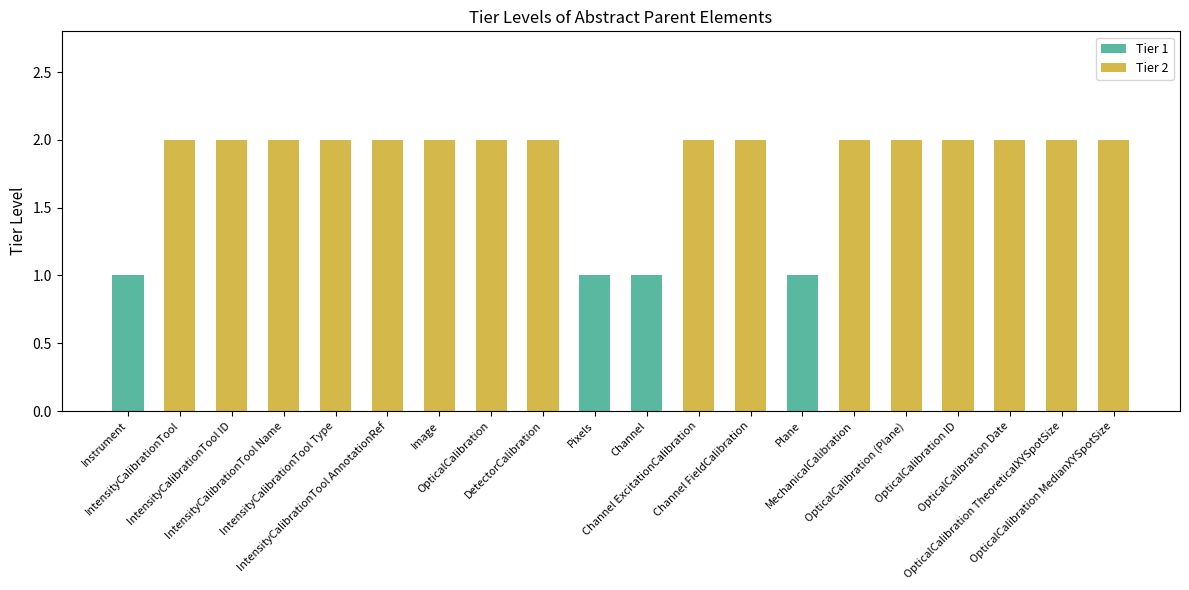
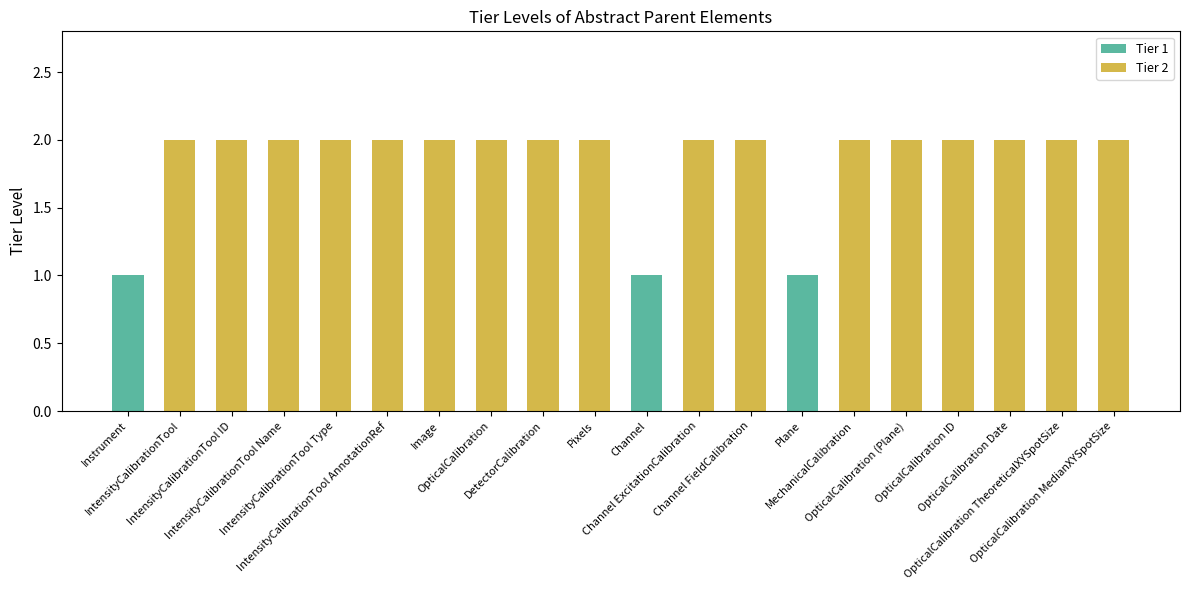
  {
    "Instrument": 1,
    "IntensityCalibrationTool": 2,
    "IntensityCalibrationTool ID": 2,
    "IntensityCalibrationTool Name": 2,
    "IntensityCalibrationTool Type": 2,
    "IntensityCalibrationTool AnnotationRef": 2,
    "Image": 2,
    "OpticalCalibration": 2,
    "DetectorCalibration": 2,
-   "Pixels": 1,
+   "Pixels": 2,
    "Channel": 1,
    "Channel ExcitationCalibration": 2,
    "Channel FieldCalibration": 2,
    "Plane": 1,
    "MechanicalCalibration": 2,
    "OpticalCalibration (Plane)": 2,
    "OpticalCalibration ID": 2,
    "OpticalCalibration Date": 2,
    "OpticalCalibration TheoreticalXYSpotSize": 2,
    "OpticalCalibration MedianXYSpotSize": 2
  }
